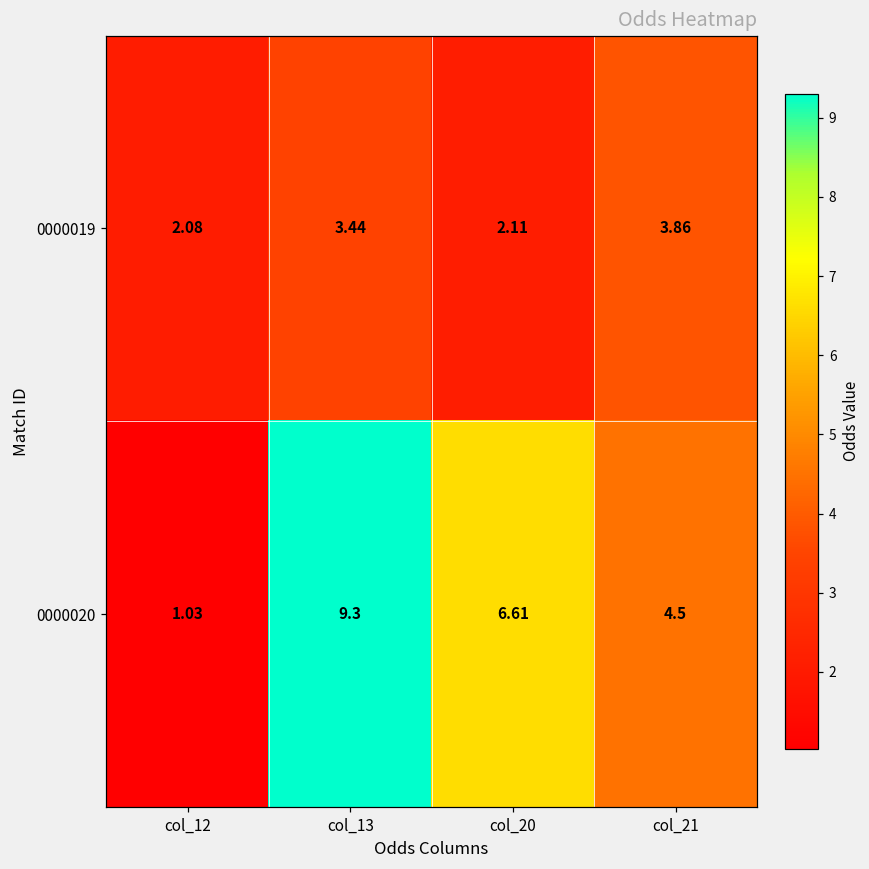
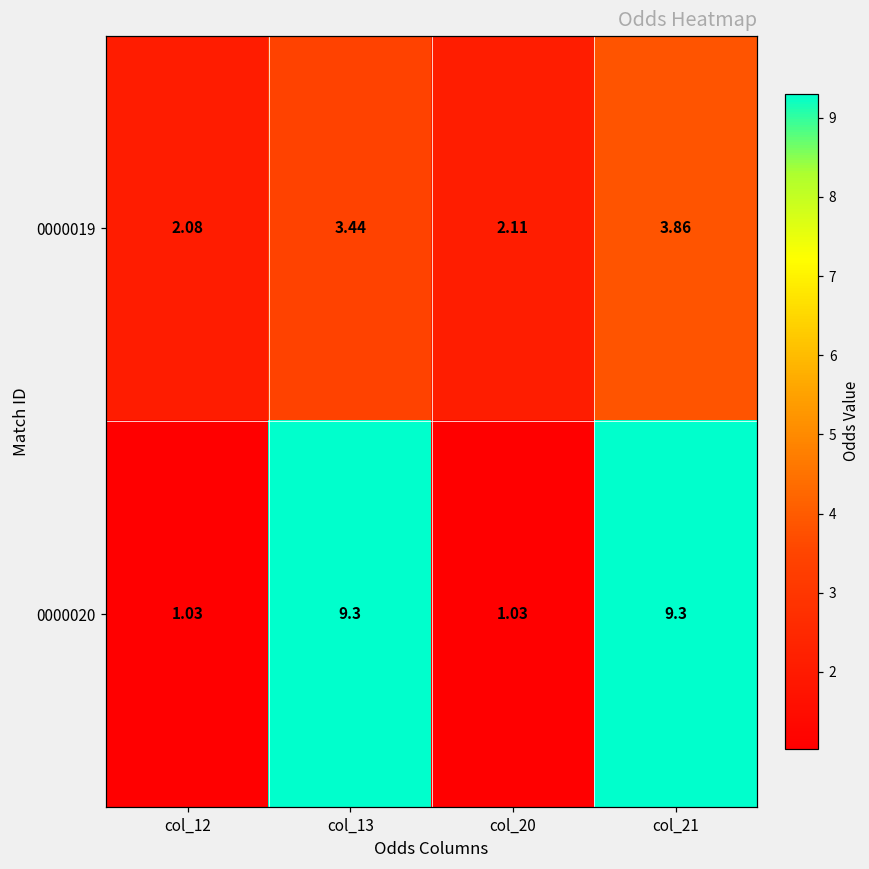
  {
    "0000019": {
      "col_12": 2.08,
      "col_13": 3.44,
      "col_20": 2.11,
      "col_21": 3.86
    },
    "0000020": {
      "col_12": 1.03,
      "col_13": 9.3,
-     "col_20": 6.61,
-     "col_21": 4.5
+     "col_20": 1.03,
+     "col_21": 9.3
    }
  }
